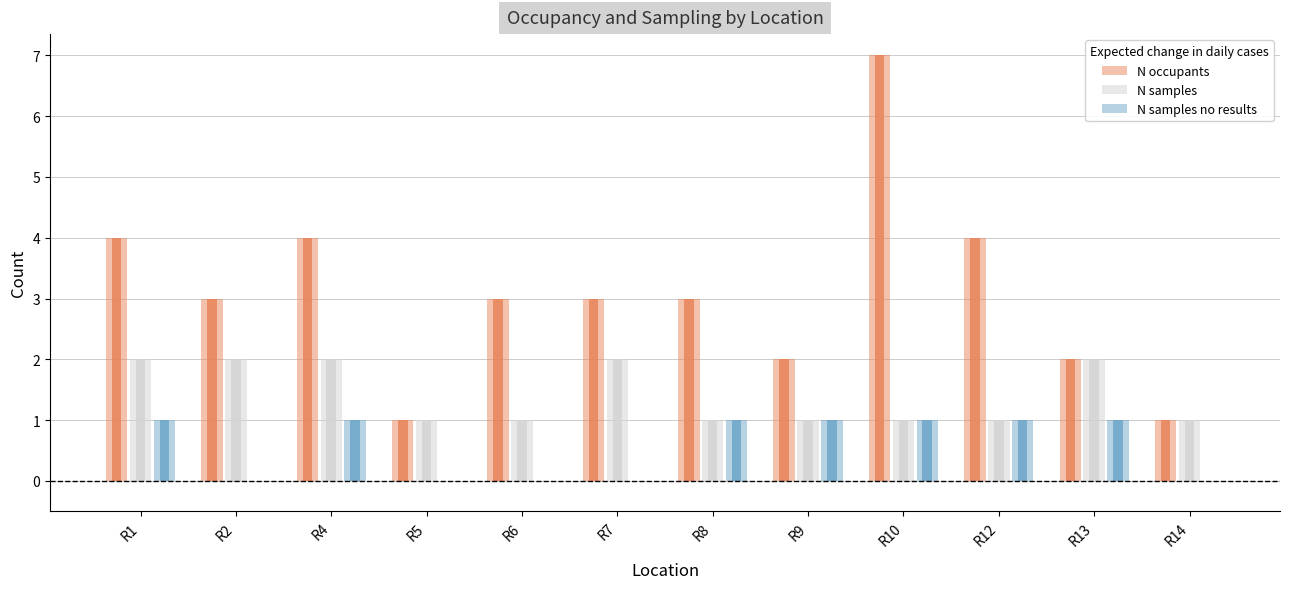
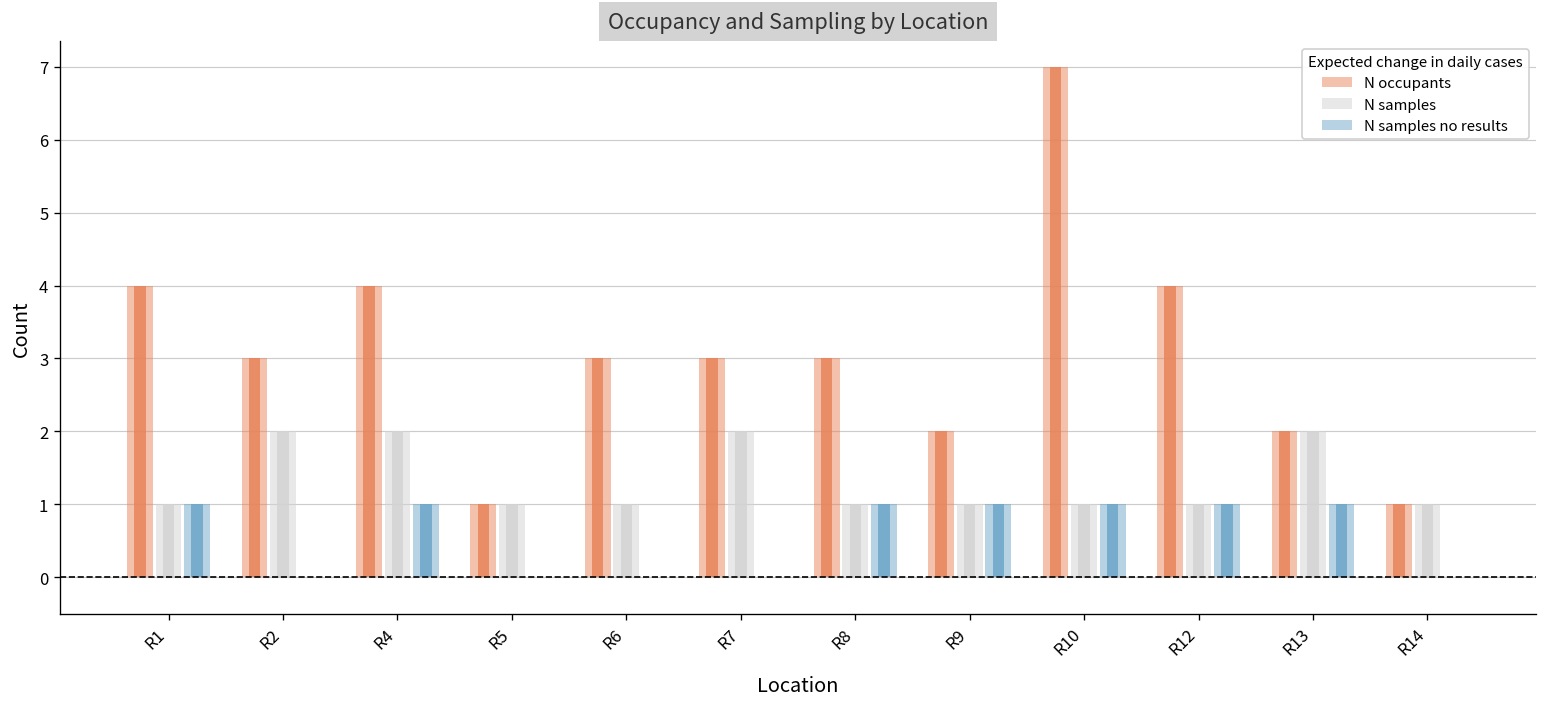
  {
    "N occupants": {
      "R1": 4,
      "R2": 3,
      "R4": 4,
      "R5": 1,
      "R6": 3,
      "R7": 3,
      "R8": 3,
      "R9": 2,
      "R10": 7,
      "R12": 4,
      "R13": 2,
      "R14": 1
    },
    "N samples": {
-     "R1": 2,
+     "R1": 1,
      "R2": 2,
      "R4": 2,
      "R5": 1,
      "R6": 1,
      "R7": 2,
      "R8": 1,
      "R9": 1,
      "R10": 1,
      "R12": 1,
      "R13": 2,
      "R14": 1
    },
    "N samples no results": {
      "R1": 1,
      "R2": 0,
      "R4": 1,
      "R5": 0,
      "R6": 0,
      "R7": 0,
      "R8": 1,
      "R9": 1,
      "R10": 1,
      "R12": 1,
      "R13": 1,
      "R14": 0
    }
  }
